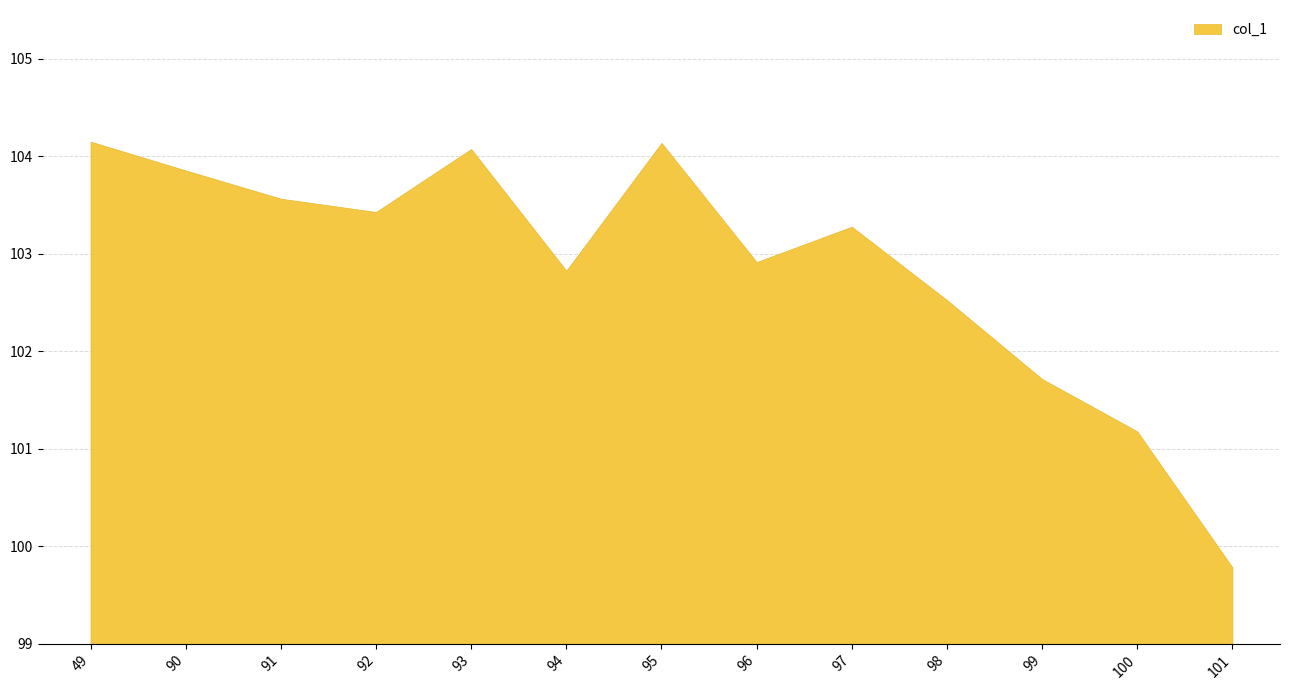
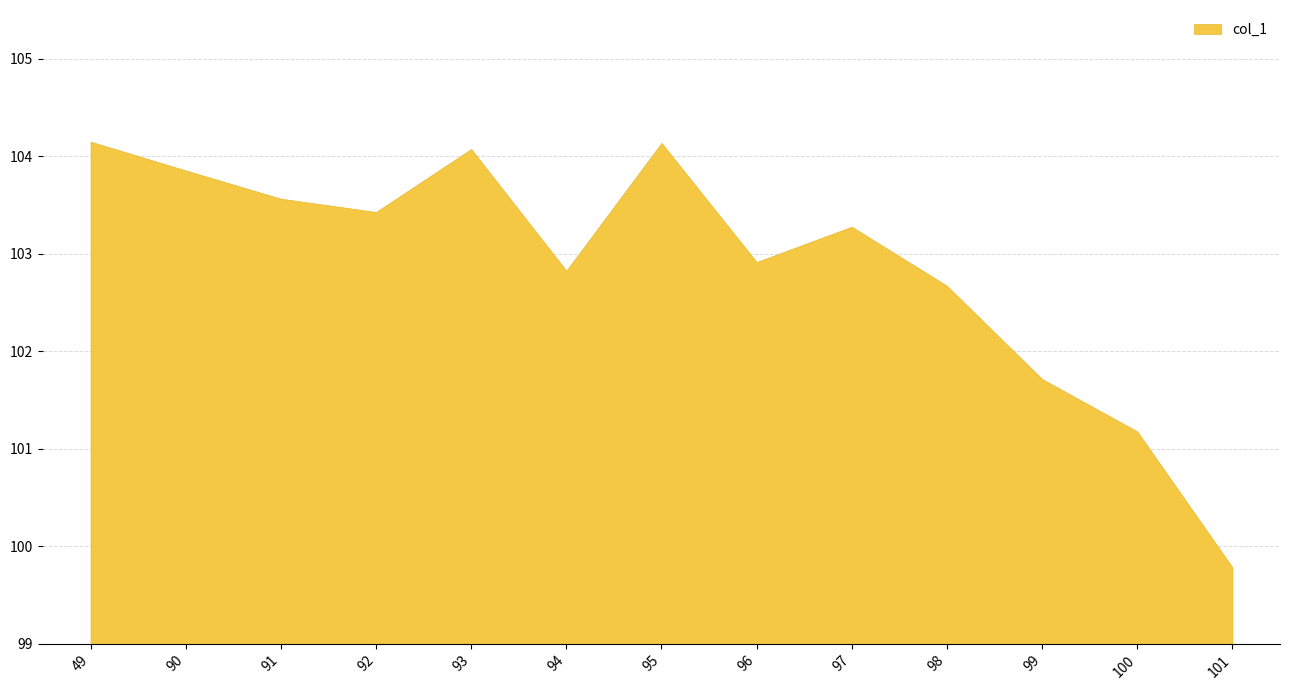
  {
    "49": 104.2,
    "90": 103.9,
    "91": 103.6,
    "92": 103.4,
    "93": 104.1,
    "94": 102.8,
    "95": 104.1,
    "96": 102.9,
    "97": 103.3,
-   "98": 102.5,
+   "98": 102.7,
    "99": 101.7,
    "100": 101.2,
    "101": 99.8
  }
